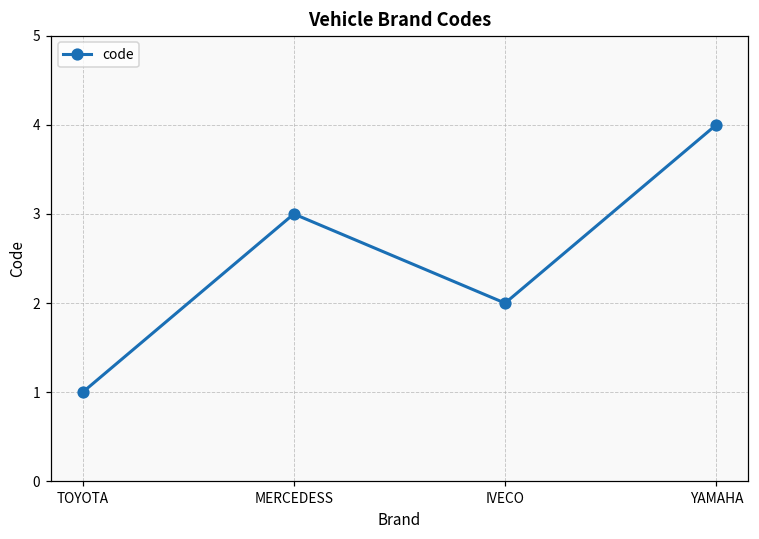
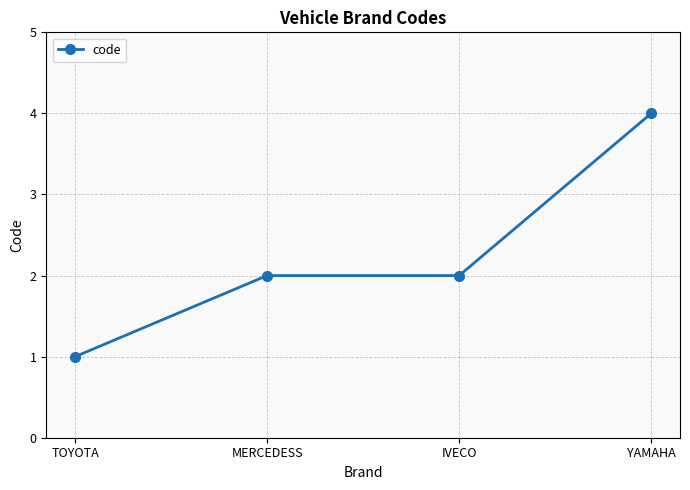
  {
    "TOYOTA": 1,
-   "MERCEDESS": 3,
+   "MERCEDESS": 2,
    "IVECO": 2,
    "YAMAHA": 4
  }
